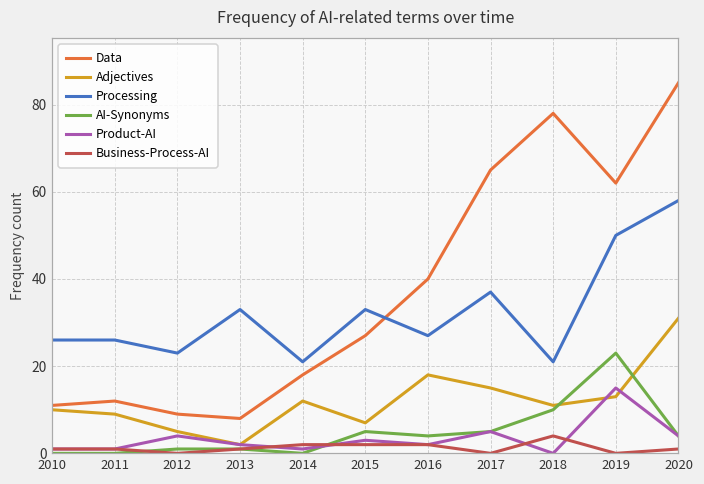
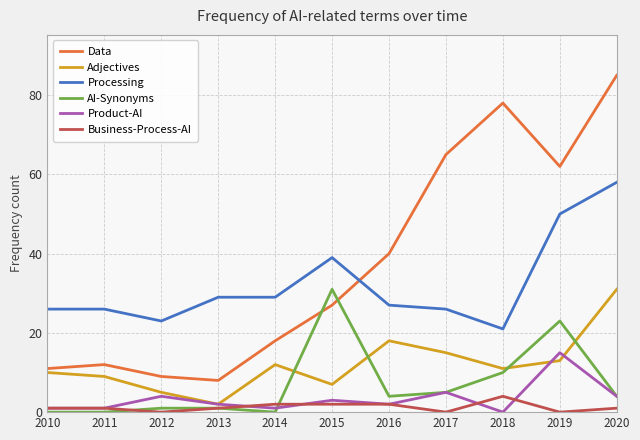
  {
    "Processing": {
      "2010": 26,
      "2011": 26,
      "2012": 23,
-     "2013": 33,
-     "2014": 21,
-     "2015": 33,
+     "2013": 29,
+     "2014": 29,
+     "2015": 39,
      "2016": 27,
-     "2017": 37,
+     "2017": 26,
      "2018": 21,
      "2019": 50,
      "2020": 58
    },
    "AI-Synonyms": {
      "2010": 0,
      "2011": 0,
      "2012": 1,
      "2014": 0,
-     "2015": 5,
+     "2015": 31,
      "2016": 4,
      "2018": 10,
      "2019": 23
    },
    "Product-AI": {
      "2012": 4,
      "2014": 1,
      "2015": 3,
      "2018": 0,
      "2019": 15
    }
  }
